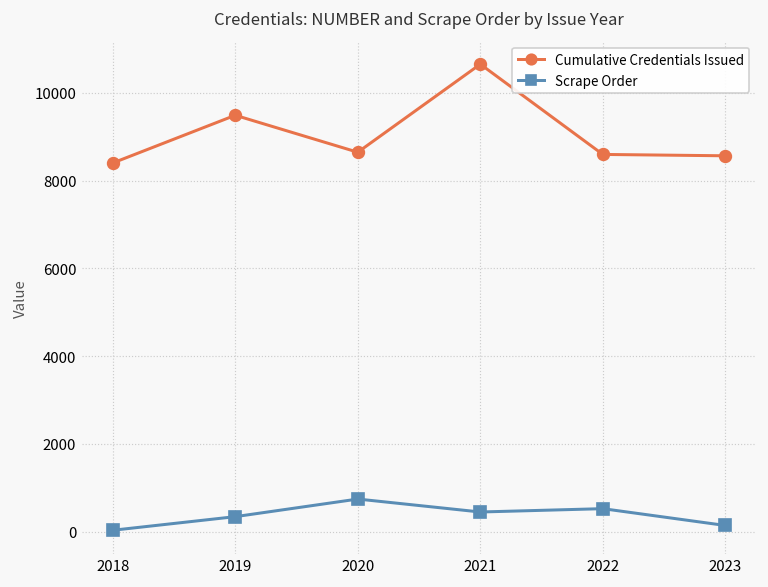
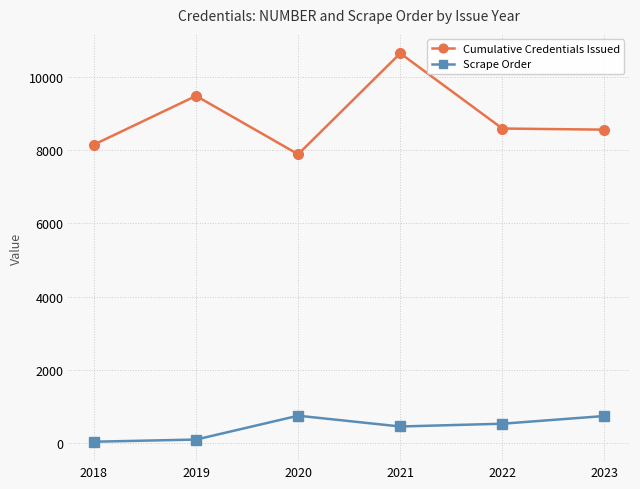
  {
    "Cumulative Credentials Issued": {
-     "2018": 8400,
+     "2018": 8200,
      "2019": 9500,
-     "2020": 8600,
+     "2020": 7900,
      "2021": 10700,
      "2022": 8600,
      "2023": 8600
    },
    "Scrape Order": {
      "2018": 0,
-     "2019": 300,
+     "2019": 100,
      "2020": 700,
      "2021": 500,
      "2022": 500,
-     "2023": 100
+     "2023": 700
    }
  }
